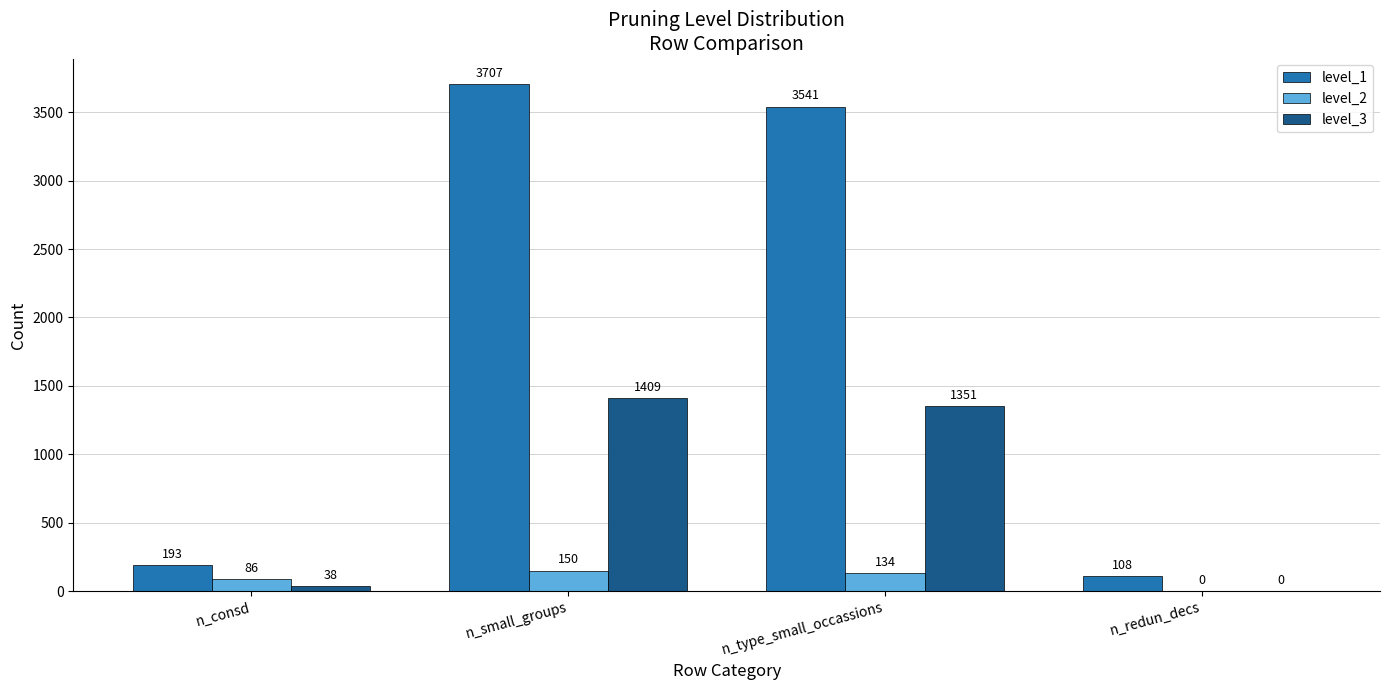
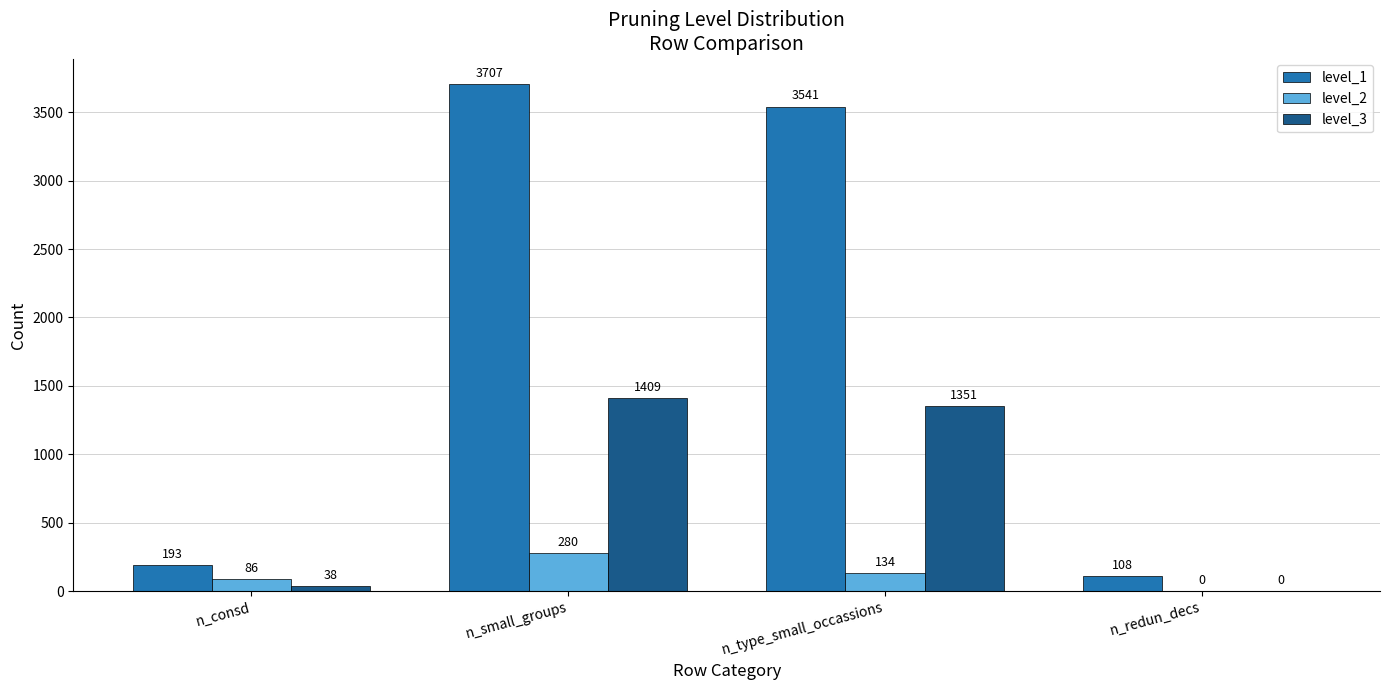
  {
    "level_2": {
      "n_consd": 86,
-     "n_small_groups": 150,
+     "n_small_groups": 280,
      "n_type_small_occassions": 134,
      "n_redun_decs": 0
    }
  }
